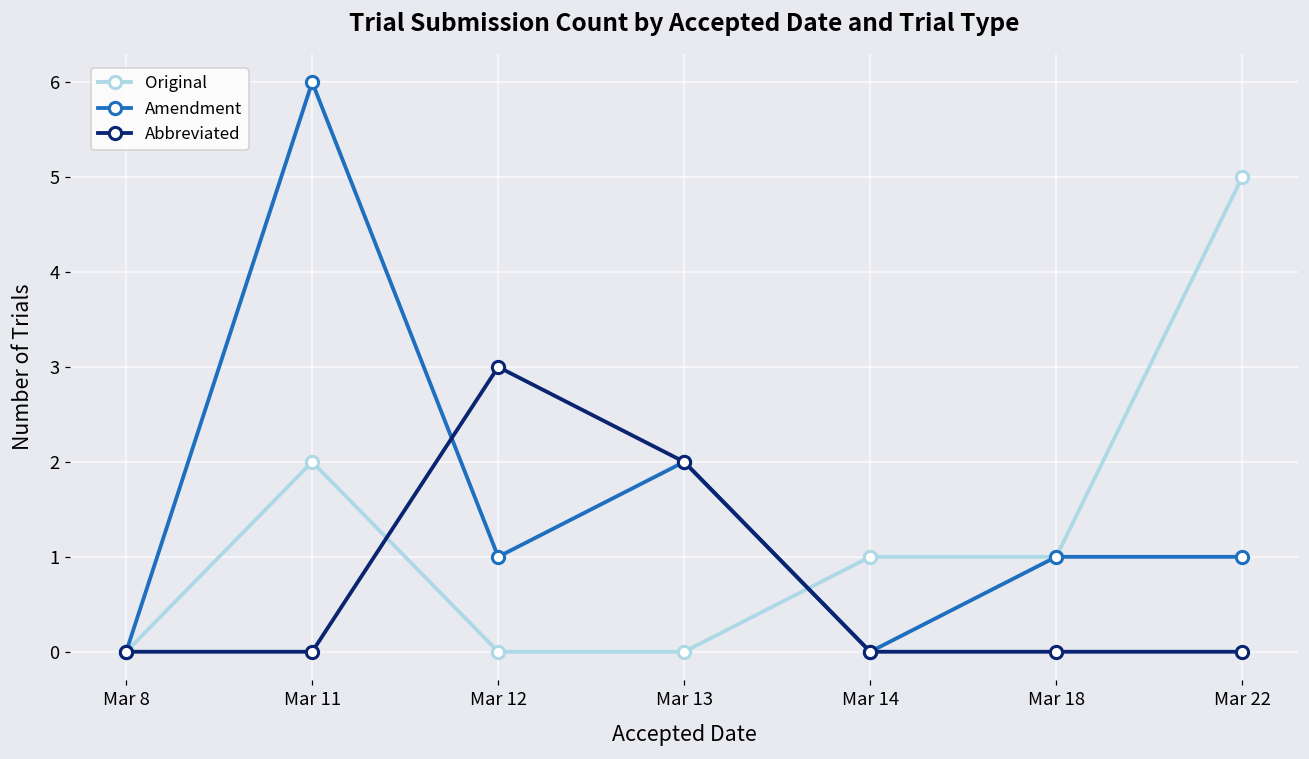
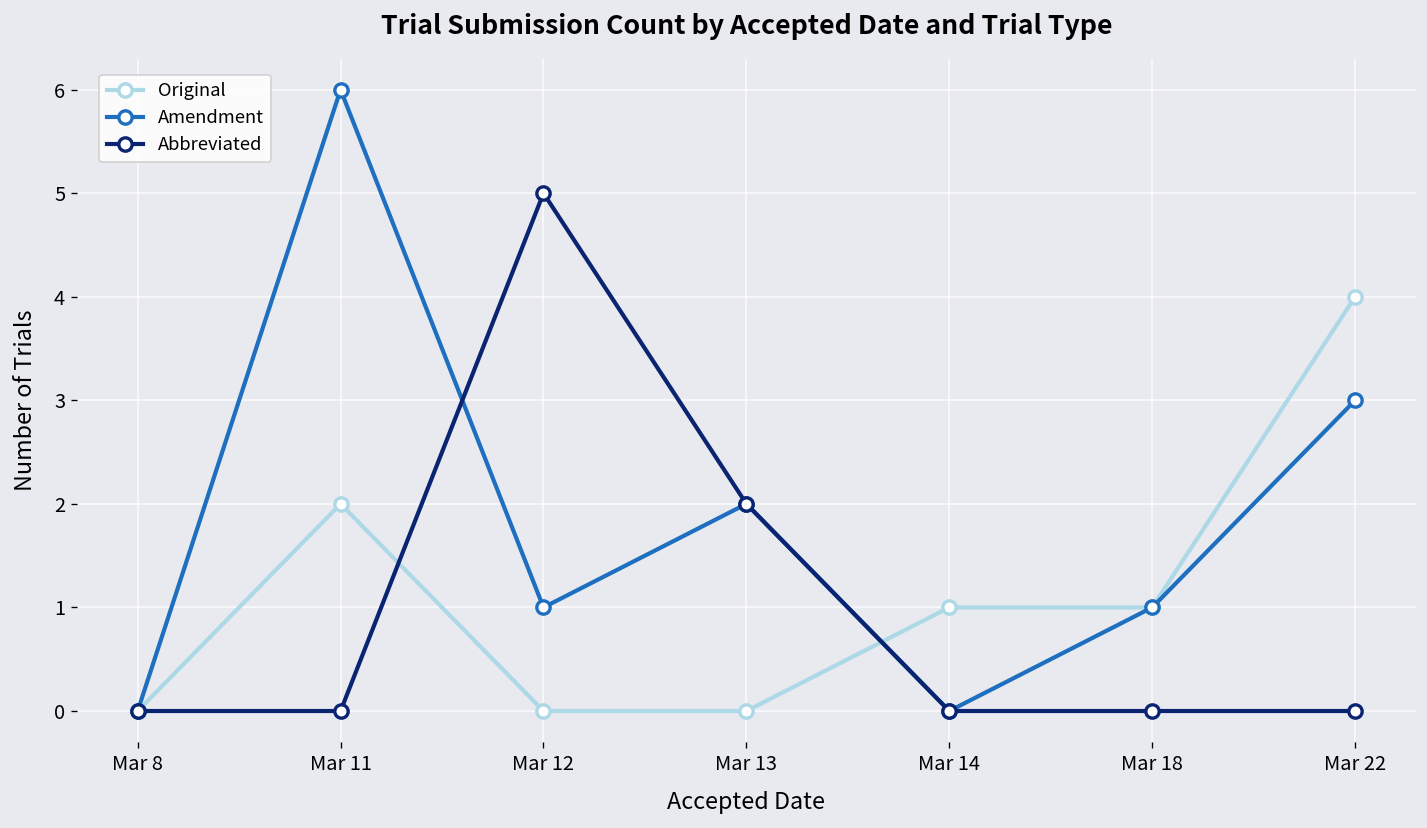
  {
    "Original": {
      "Mar 11": 2,
      "Mar 12": 0,
      "Mar 13": 0,
      "Mar 14": 1,
-     "Mar 22": 5
+     "Mar 22": 4
    },
    "Amendment": {
      "Mar 11": 6,
      "Mar 12": 1,
-     "Mar 22": 1
+     "Mar 22": 3
    },
    "Abbreviated": {
      "Mar 11": 0,
-     "Mar 12": 3,
+     "Mar 12": 5,
      "Mar 18": 0,
      "Mar 22": 0
    }
  }
